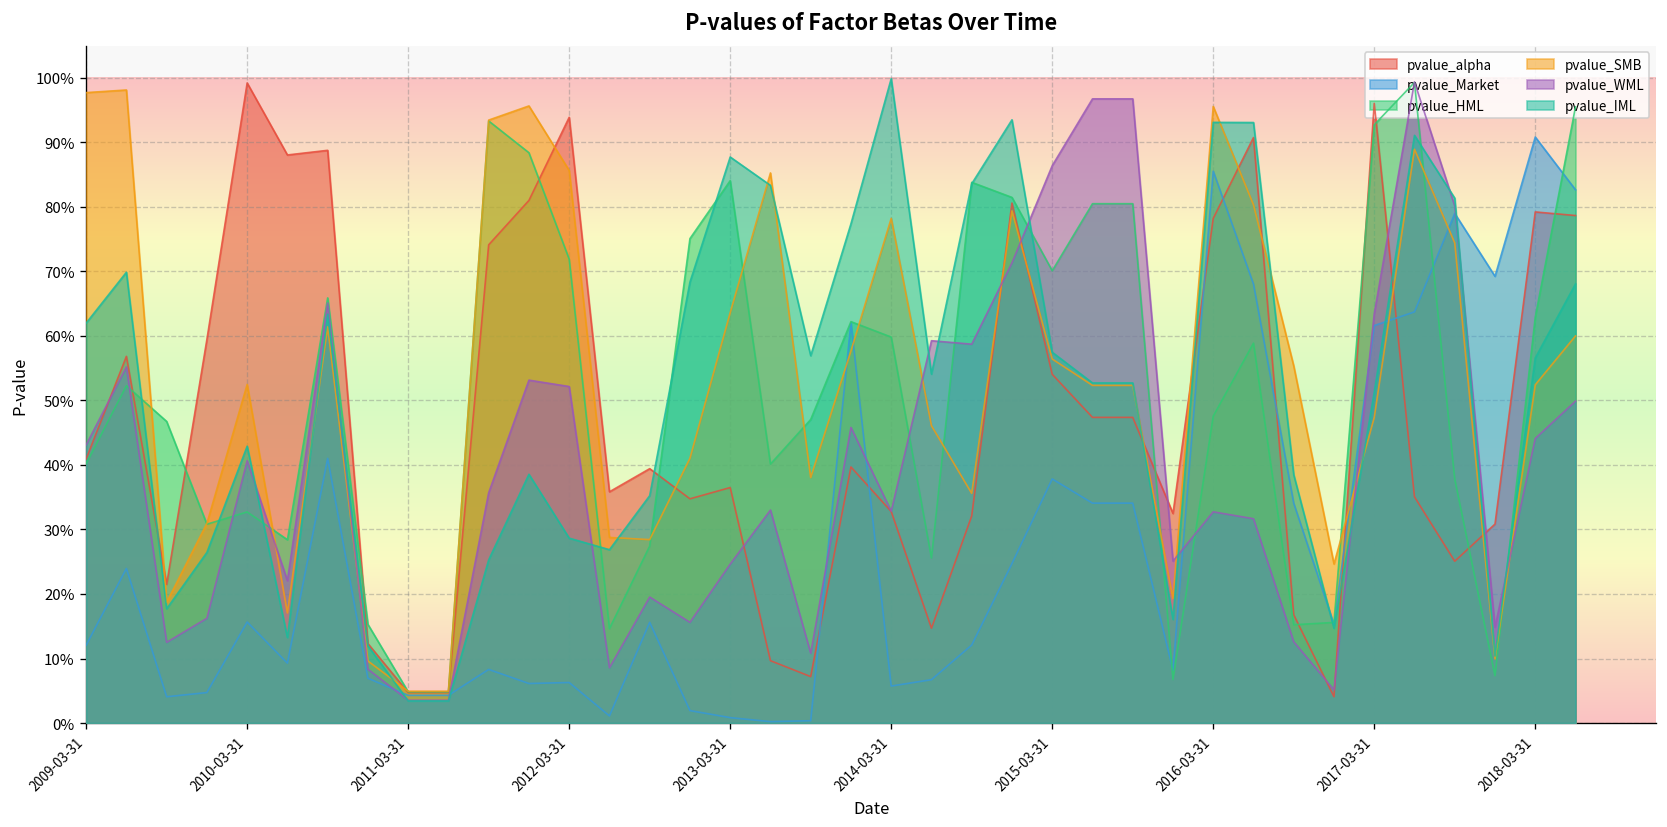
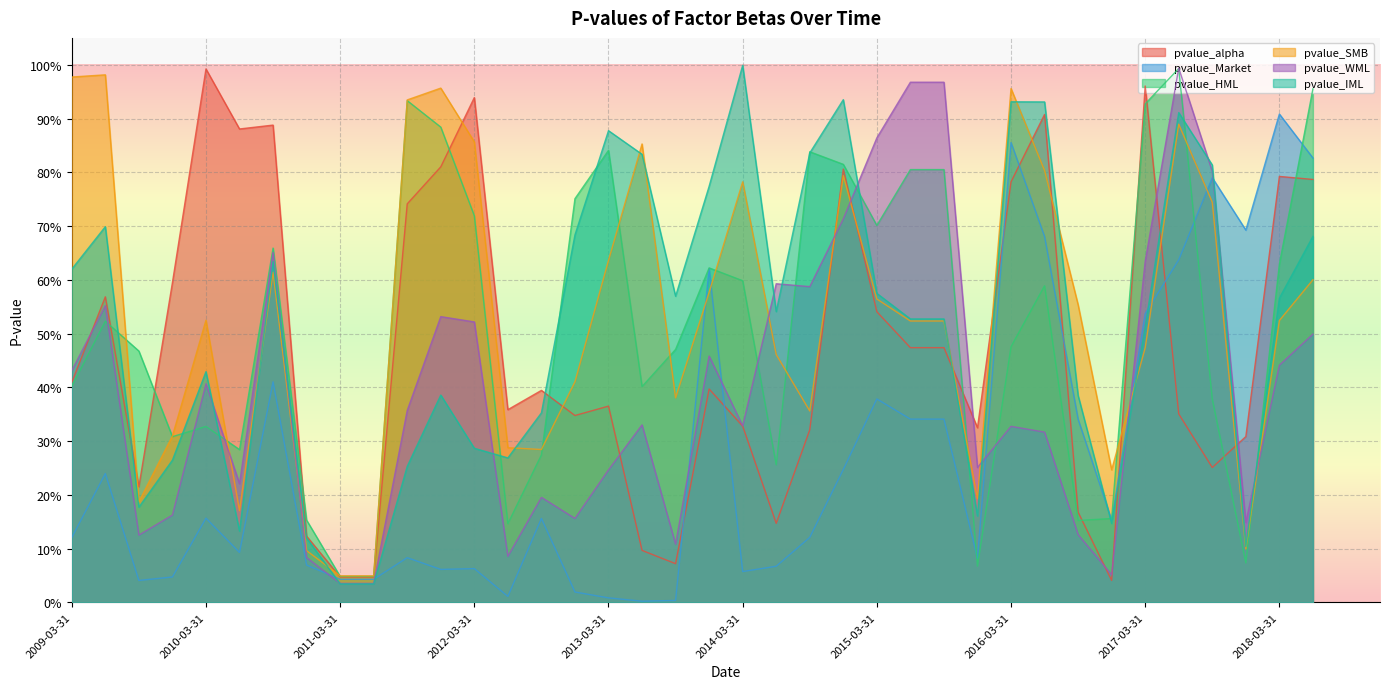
  {
    "pvalue_alpha": {
      "2009-03-31": "41%",
      "2010-03-31": "99%",
      "2012-03-31": "94%",
      "2013-03-31": "37%",
      "2015-03-31": "54%",
      "2016-03-31": "78%",
      "2018-03-31": "79%"
    },
    "pvalue_Market": {
      "2009-03-31": "12%",
      "2010-03-31": "16%",
      "2012-03-31": "6%",
      "2013-03-31": "1%",
      "2014-03-31": "6%",
      "2015-03-31": "38%",
      "2016-03-31": "86%",
-     "2017-03-31": "62%",
+     "2017-03-31": "54%",
      "2018-03-31": "91%"
    },
    "pvalue_SMB": {
      "2009-03-31": "98%",
      "2010-03-31": "52%",
      "2012-03-31": "86%",
      "2013-03-31": "64%",
      "2014-03-31": "78%",
      "2015-03-31": "56%",
      "2016-03-31": "96%",
      "2017-03-31": "47%",
      "2018-03-31": "52%"
    },
    "pvalue_WML": {
      "2009-03-31": "43%",
      "2010-03-31": "41%",
      "2012-03-31": "52%",
      "2013-03-31": "25%",
      "2015-03-31": "86%",
      "2016-03-31": "33%",
      "2017-03-31": "63%",
      "2018-03-31": "44%"
    }
  }
